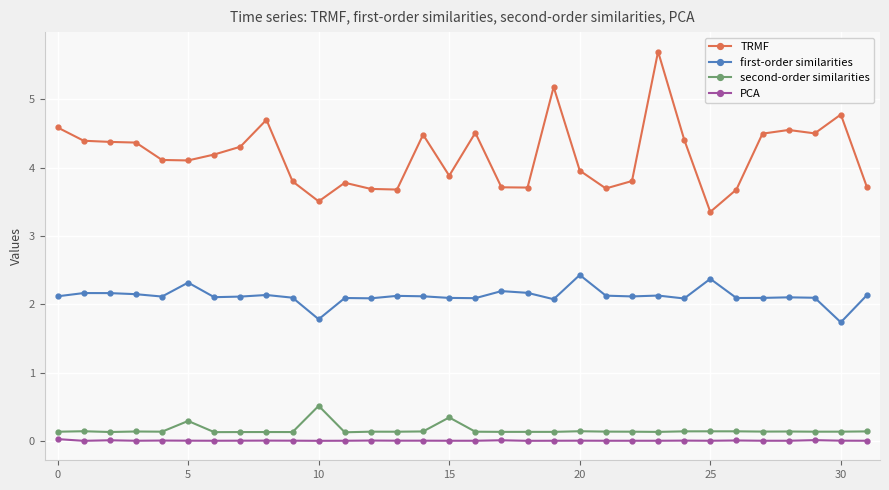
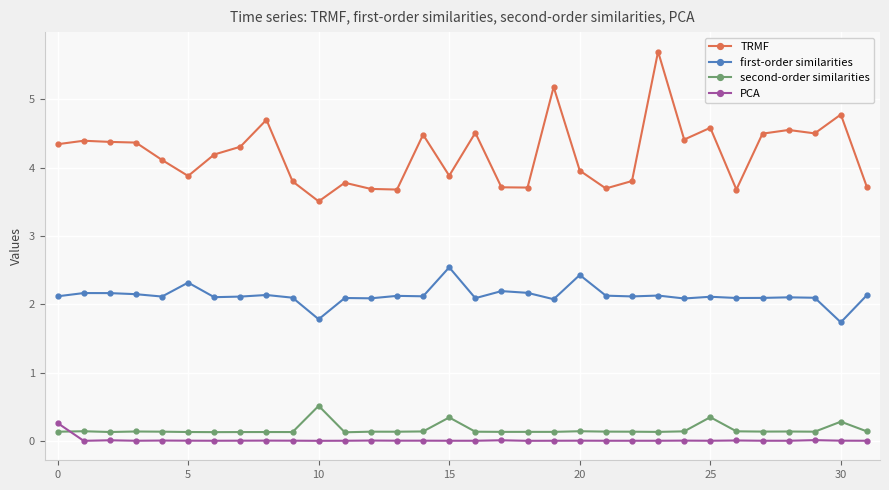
  {
    "TRMF": {
-     "0": 4.6,
-     "5": 4.1,
+     "0": 4.3,
+     "5": 3.9,
      "10": 3.5,
      "15": 3.9,
      "20": 4.0,
-     "25": 3.4,
+     "25": 4.6,
      "30": 4.8
    },
    "first-order similarities": {
      "0": 2.1,
      "5": 2.3,
      "10": 1.8,
-     "15": 2.1,
+     "15": 2.5,
      "20": 2.4,
-     "25": 2.4,
+     "25": 2.1,
      "30": 1.7
    },
    "second-order similarities": {
      "0": 0.1,
-     "5": 0.3,
+     "5": 0.1,
      "10": 0.5,
      "15": 0.3,
      "20": 0.1,
-     "25": 0.1,
-     "30": 0.1
+     "25": 0.3,
+     "30": 0.3
    },
    "PCA": {
-     "0": 0.0,
+     "0": 0.3,
      "5": 0.0,
      "10": 0.0,
      "15": 0.0,
      "20": 0.0,
      "25": 0.0,
      "30": 0.0
    }
  }
